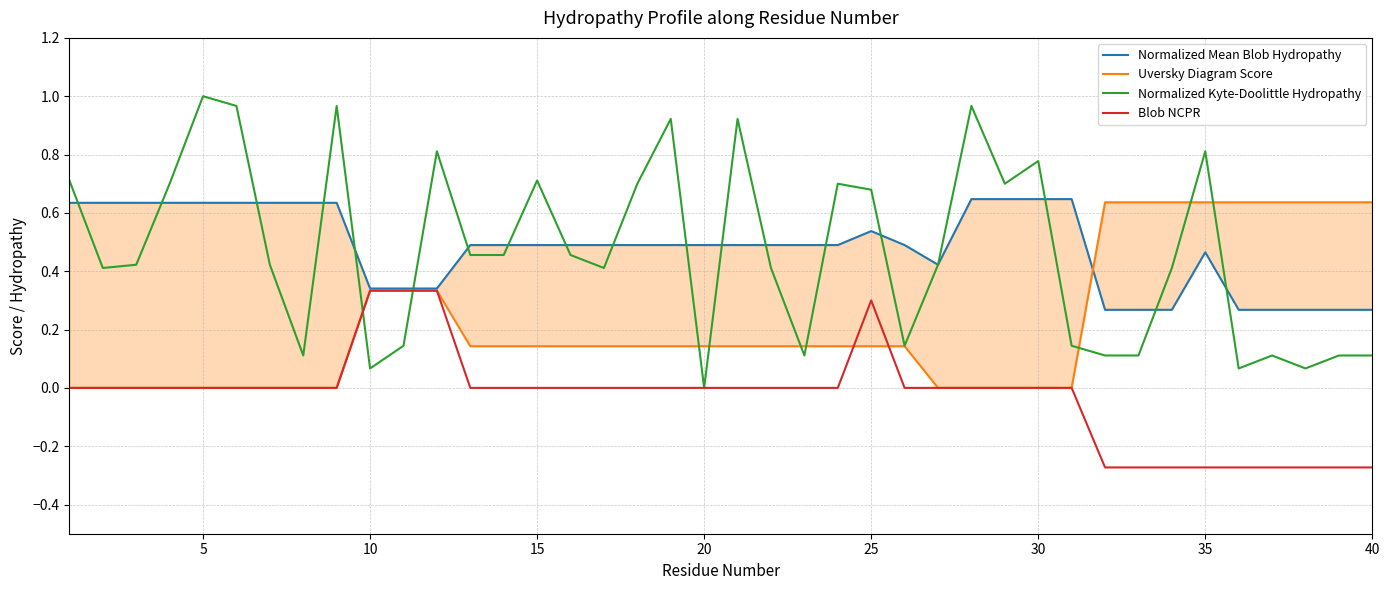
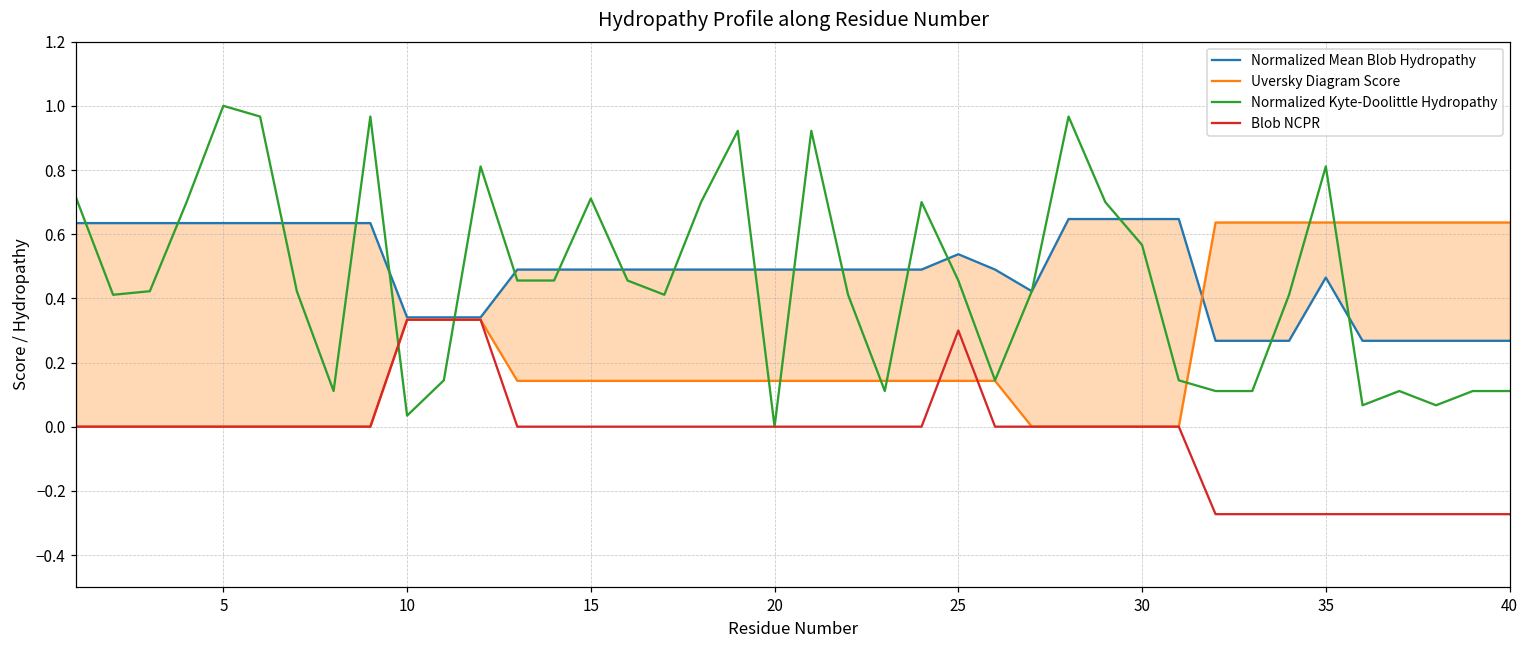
  {
    "Normalized Mean Blob Hydropathy": {
      "35": 0.46,
      "40": 0.27
    },
    "Normalized Kyte-Doolittle Hydropathy": {
      "5": 1.00,
-     "10": 0.07,
+     "10": 0.03,
      "15": 0.71,
-     "25": 0.68,
-     "30": 0.78,
+     "25": 0.46,
+     "30": 0.57,
      "35": 0.81,
      "40": 0.11
    },
    "Blob NCPR": {
      "15": 0.00,
      "25": 0.30,
      "35": -0.27,
      "40": -0.27
    }
  }
